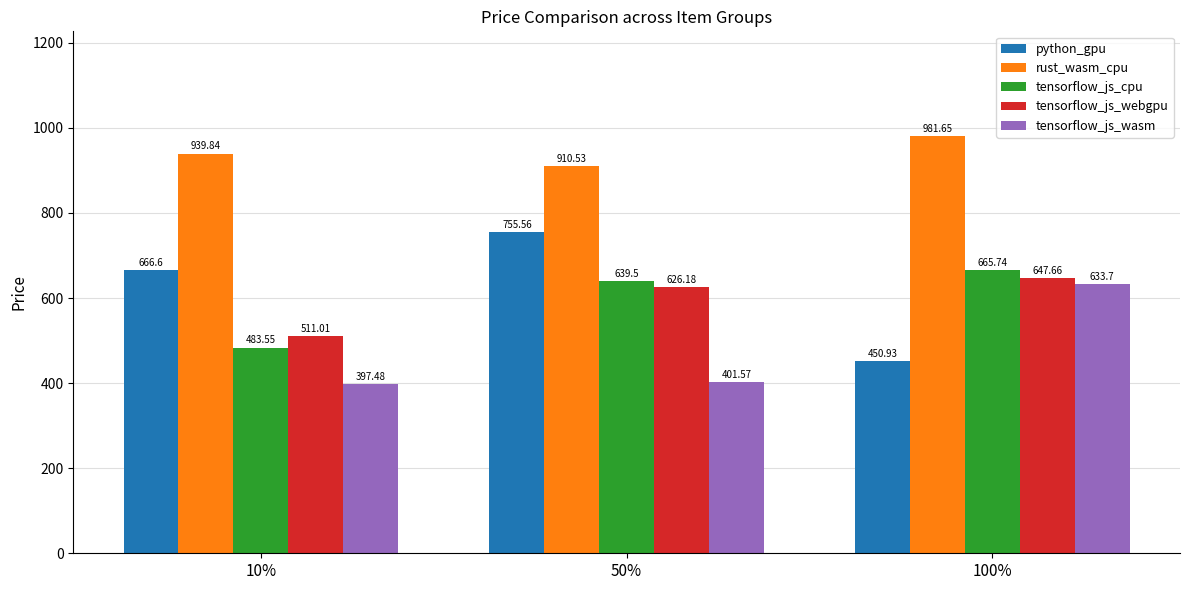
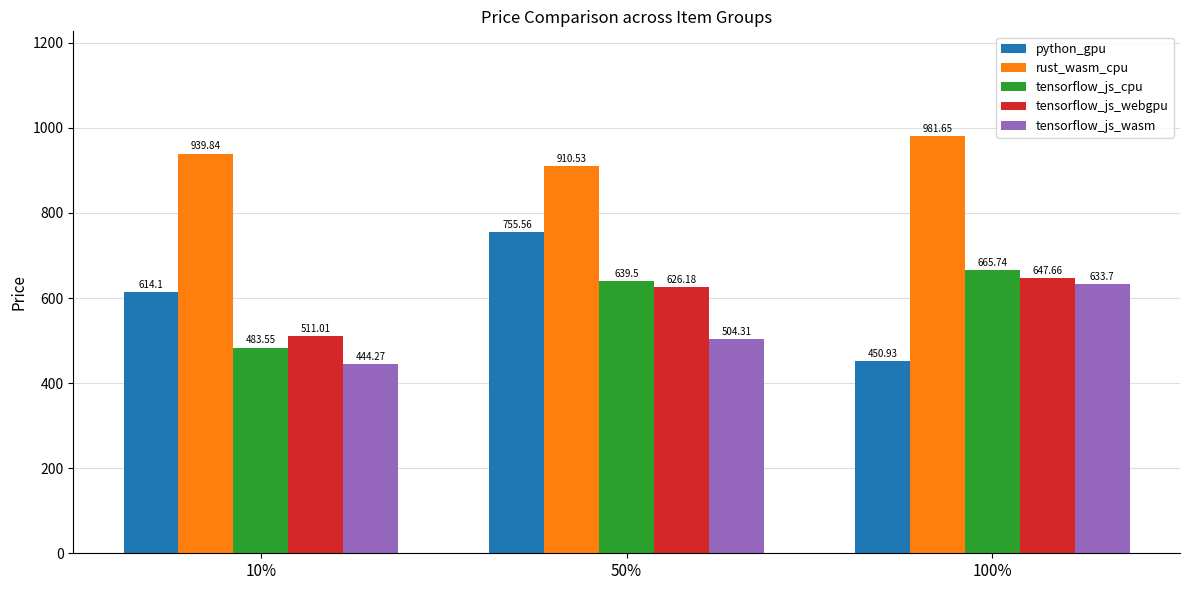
  {
    "python_gpu": {
-     "10%": 666.6,
+     "10%": 614.1,
      "50%": 755.56,
      "100%": 450.93
    },
    "rust_wasm_cpu": {
      "10%": 939.84,
      "50%": 910.53,
      "100%": 981.65
    },
    "tensorflow_js_cpu": {
      "10%": 483.55,
      "50%": 639.5,
      "100%": 665.74
    },
    "tensorflow_js_webgpu": {
      "10%": 511.01,
      "50%": 626.18,
      "100%": 647.66
    },
    "tensorflow_js_wasm": {
-     "10%": 397.48,
-     "50%": 401.57,
+     "10%": 444.27,
+     "50%": 504.31,
      "100%": 633.7
    }
  }
